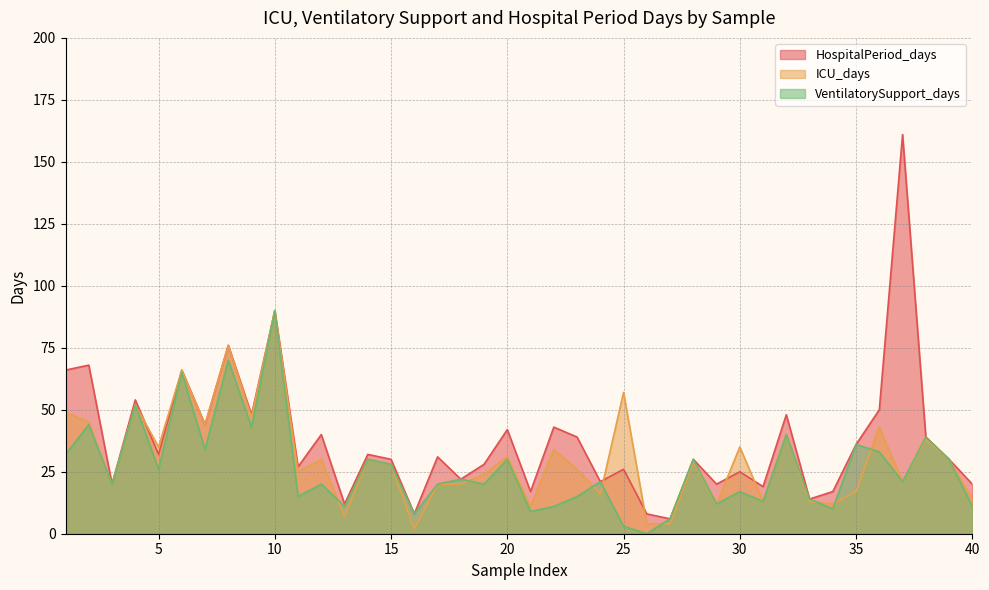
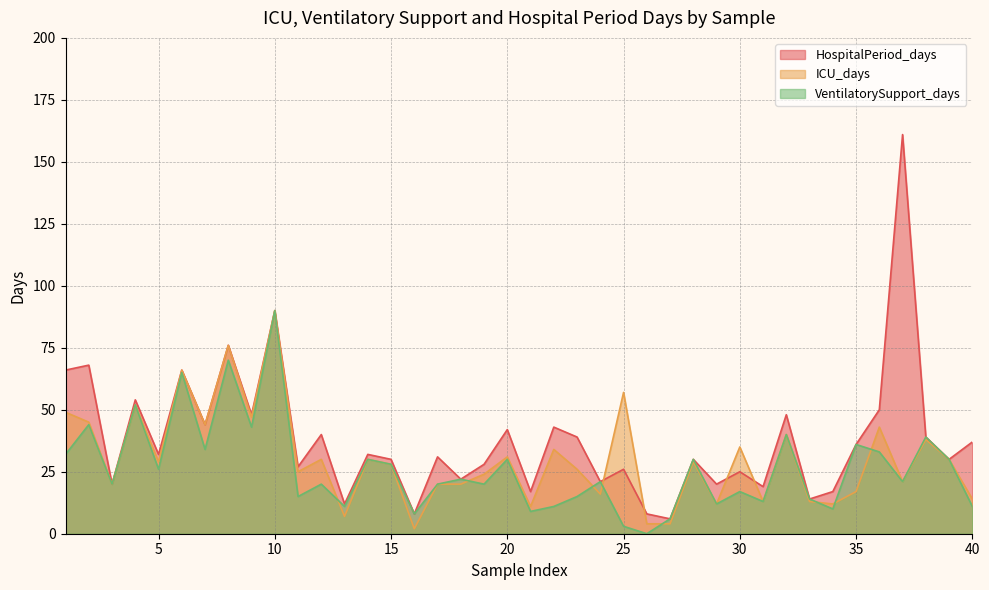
  {
    "HospitalPeriod_days": {
      "5": 32,
      "15": 30,
      "20": 42,
      "25": 26,
      "30": 25,
-     "40": 20
+     "40": 37
    },
    "ICU_days": {
-     "5": 35,
+     "5": 29,
      "25": 57,
      "30": 35,
      "35": 17,
      "40": 14
    },
    "VentilatorySupport_days": {
      "5": 26,
      "25": 3,
      "30": 17,
      "40": 11
    }
  }
